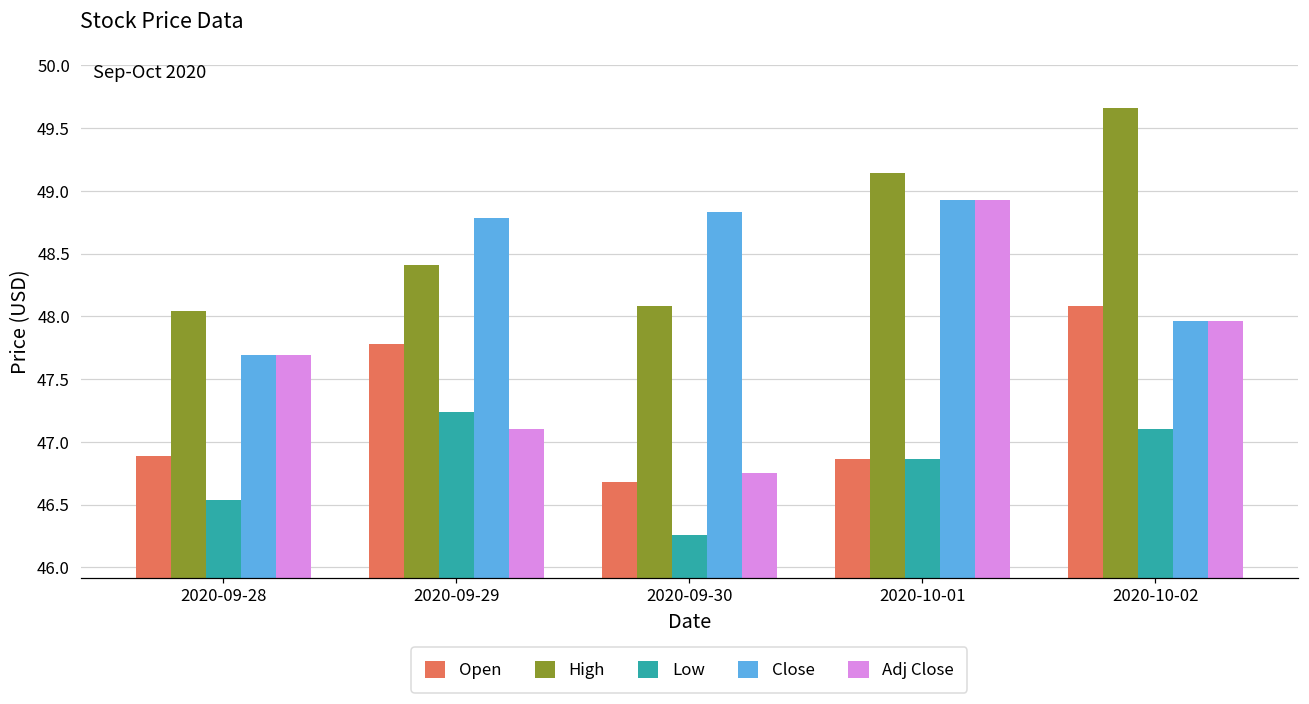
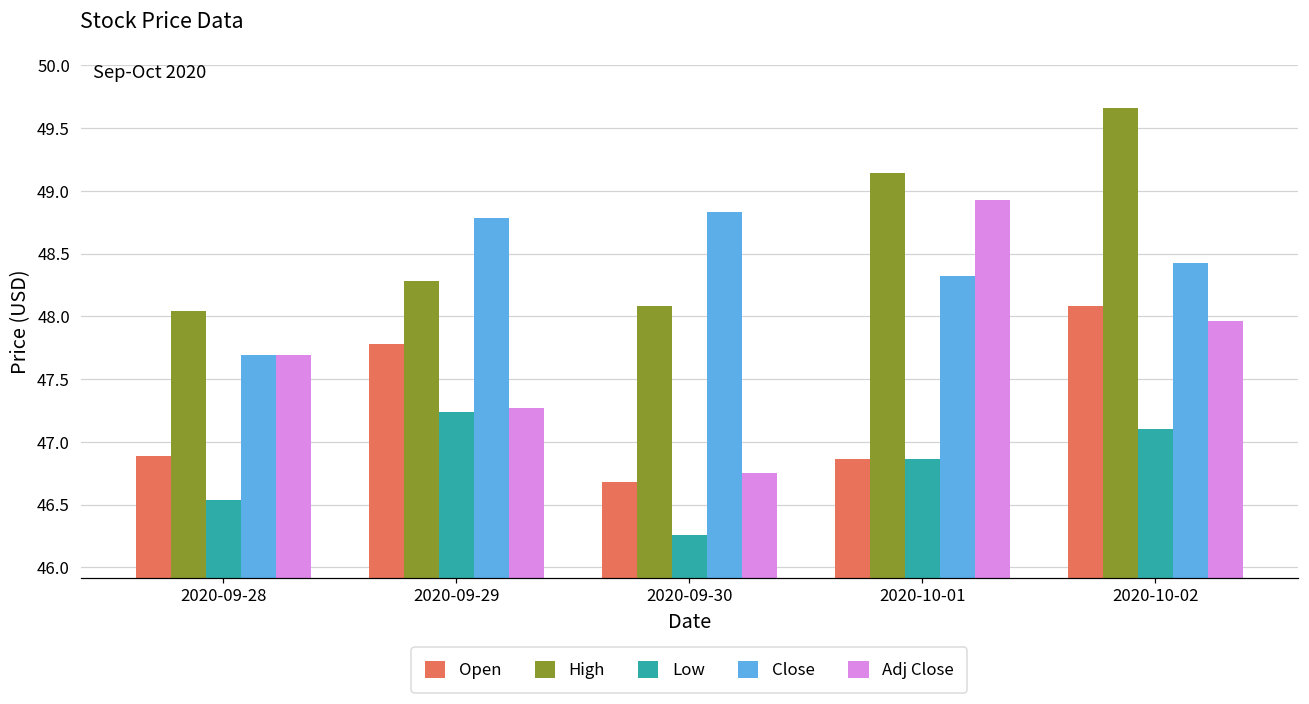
  {
    "Open": {
      "2020-09-28": 46.89,
      "2020-09-29": 47.78,
      "2020-09-30": 46.68,
      "2020-10-01": 46.86,
      "2020-10-02": 48.08
    },
    "High": {
      "2020-09-28": 48.04,
-     "2020-09-29": 48.41,
+     "2020-09-29": 48.28,
      "2020-09-30": 48.09,
      "2020-10-01": 49.14,
      "2020-10-02": 49.66
    },
    "Low": {
      "2020-09-28": 46.54,
      "2020-09-29": 47.24,
      "2020-09-30": 46.26,
      "2020-10-01": 46.86,
      "2020-10-02": 47.10
    },
    "Close": {
      "2020-09-28": 47.69,
      "2020-09-29": 48.78,
      "2020-09-30": 48.83,
-     "2020-10-01": 48.93,
-     "2020-10-02": 47.96
+     "2020-10-01": 48.32,
+     "2020-10-02": 48.43
    },
    "Adj Close": {
      "2020-09-28": 47.69,
-     "2020-09-29": 47.10,
+     "2020-09-29": 47.27,
      "2020-09-30": 46.75,
      "2020-10-01": 48.93,
      "2020-10-02": 47.96
    }
  }
